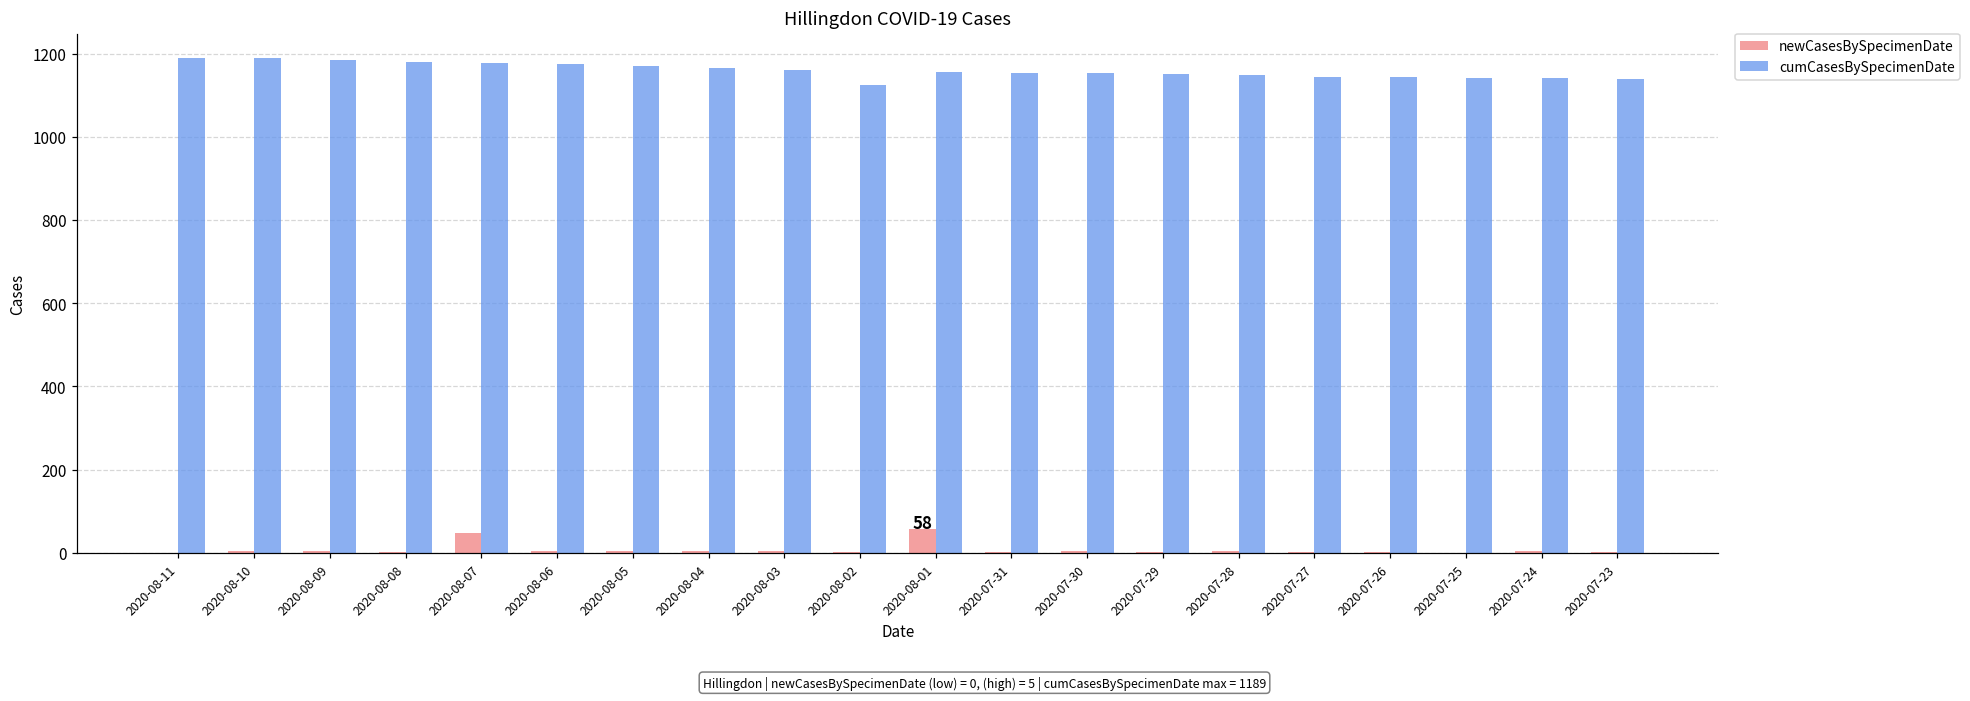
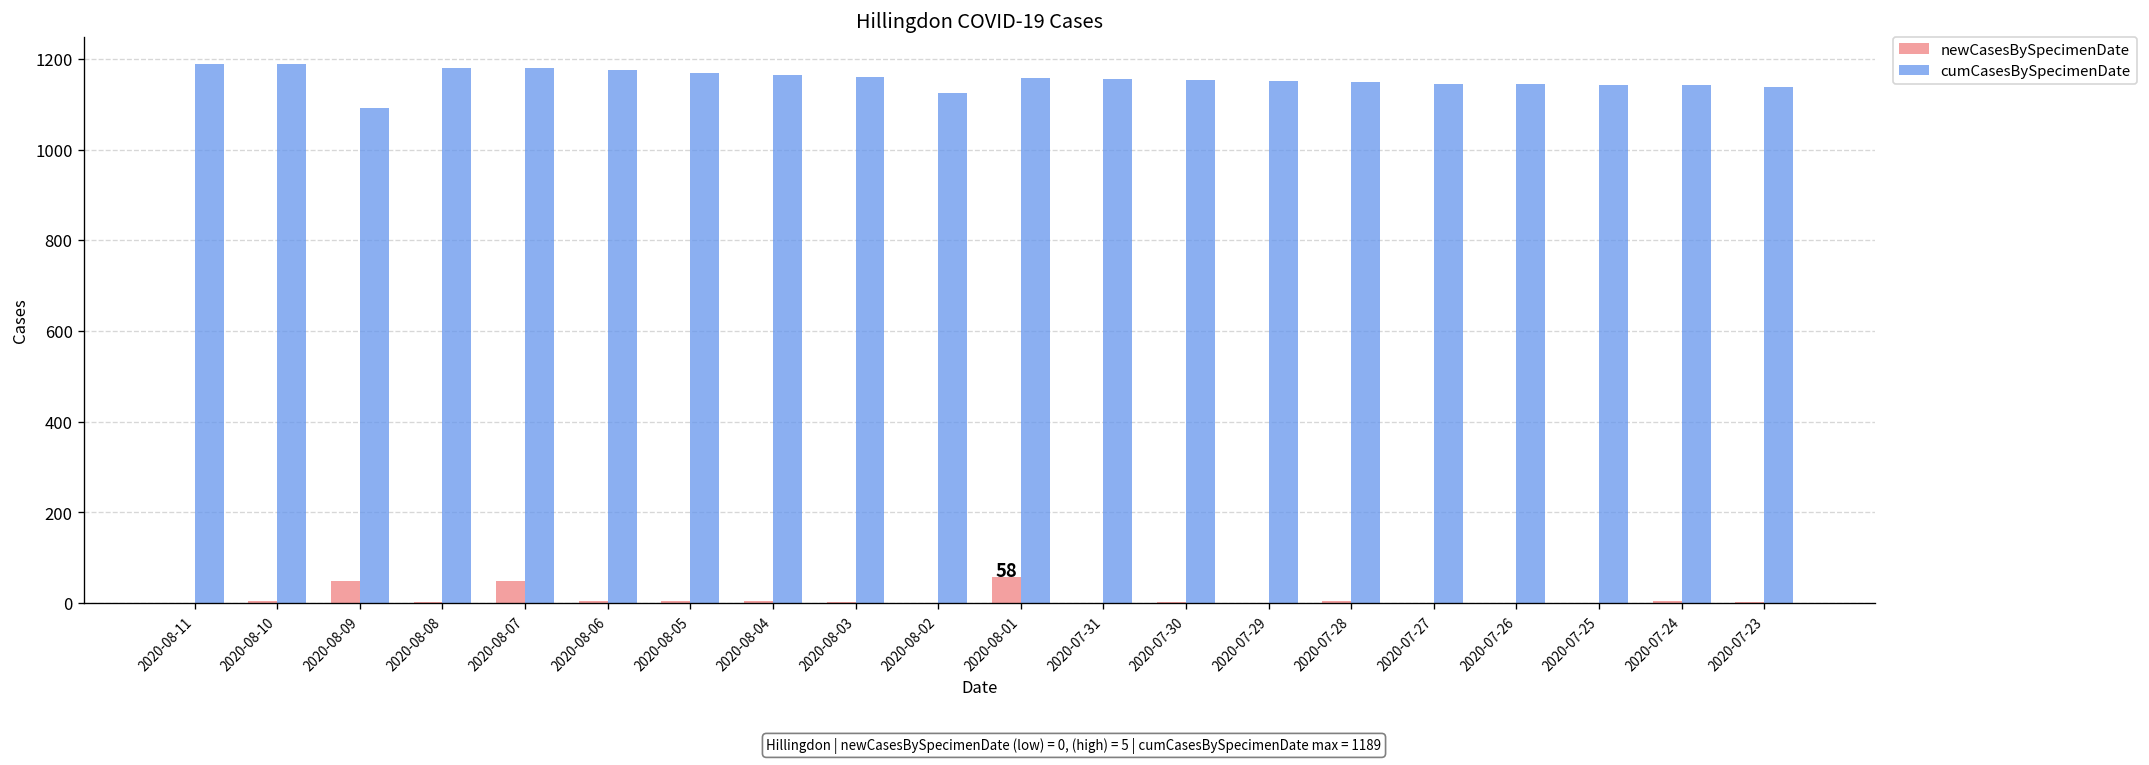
  {
    "newCasesBySpecimenDate": {
      "2020-08-11": 0,
-     "2020-08-09": 0,
+     "2020-08-09": 50,
      "2020-08-07": 50,
      "2020-07-25": 0
    },
    "cumCasesBySpecimenDate": {
      "2020-08-11": 1190,
      "2020-08-10": 1190,
-     "2020-08-09": 1180,
+     "2020-08-09": 1090,
      "2020-08-08": 1180,
      "2020-08-07": 1180,
      "2020-08-06": 1180,
      "2020-08-05": 1170,
      "2020-08-04": 1170,
      "2020-08-03": 1160,
      "2020-08-02": 1130,
      "2020-08-01": 1160,
      "2020-07-31": 1160,
      "2020-07-30": 1150,
      "2020-07-29": 1150,
      "2020-07-28": 1150,
      "2020-07-27": 1150,
      "2020-07-26": 1140,
      "2020-07-25": 1140,
      "2020-07-24": 1140,
      "2020-07-23": 1140
    }
  }
